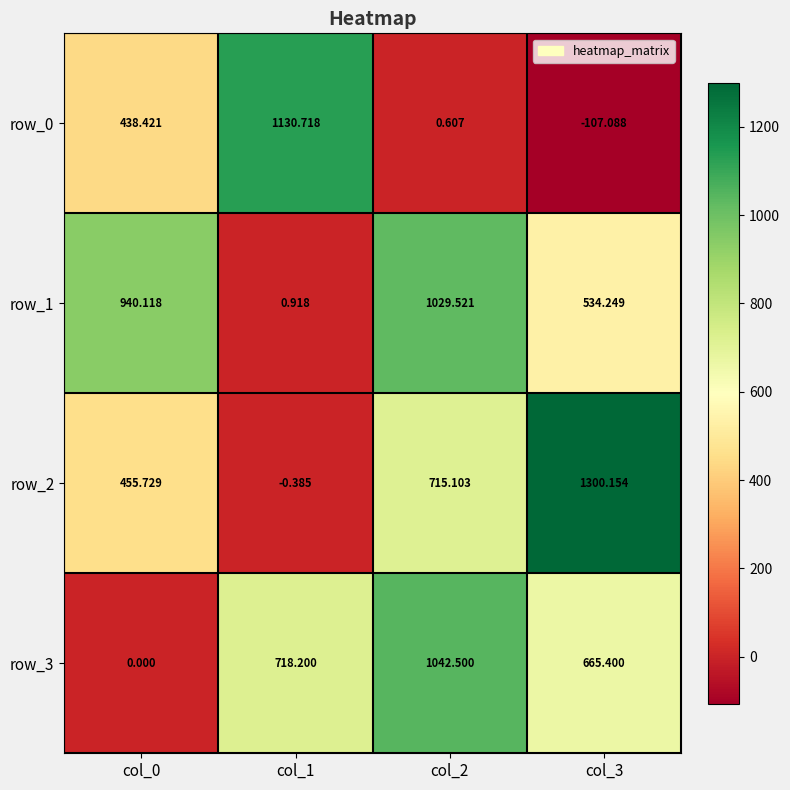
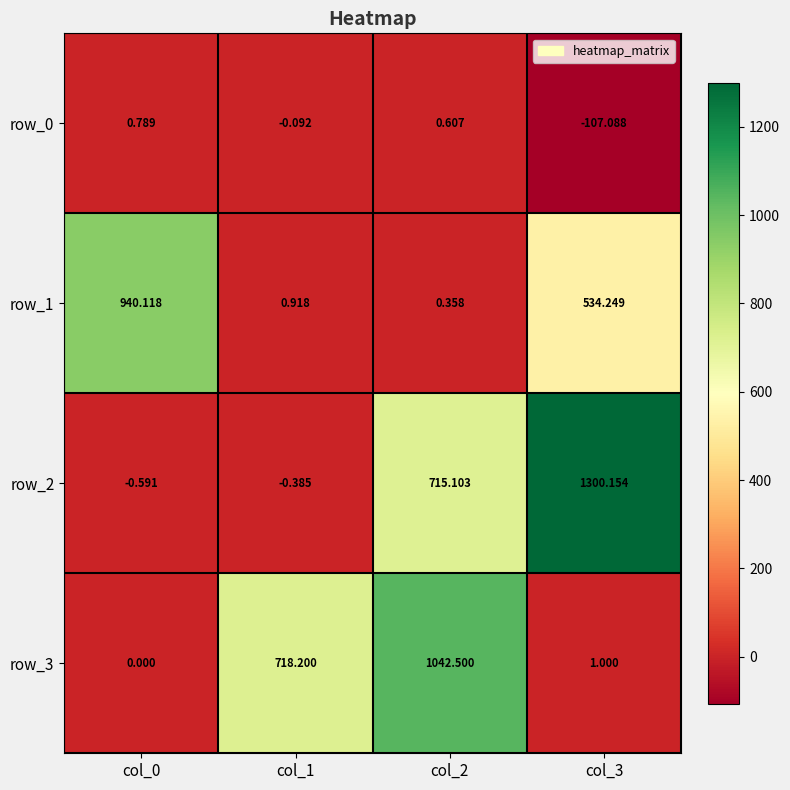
  {
    "row_0": {
-     "col_0": 438.421,
-     "col_1": 1130.718,
+     "col_0": 0.789,
+     "col_1": -0.092,
      "col_2": 0.607,
      "col_3": -107.088
    },
    "row_1": {
      "col_0": 940.118,
      "col_1": 0.918,
-     "col_2": 1029.521,
+     "col_2": 0.358,
      "col_3": 534.249
    },
    "row_2": {
-     "col_0": 455.729,
+     "col_0": -0.591,
      "col_1": -0.385,
      "col_2": 715.103,
      "col_3": 1300.154
    },
    "row_3": {
      "col_0": 0.000,
      "col_1": 718.200,
      "col_2": 1042.500,
-     "col_3": 665.400
+     "col_3": 1.000
    }
  }
